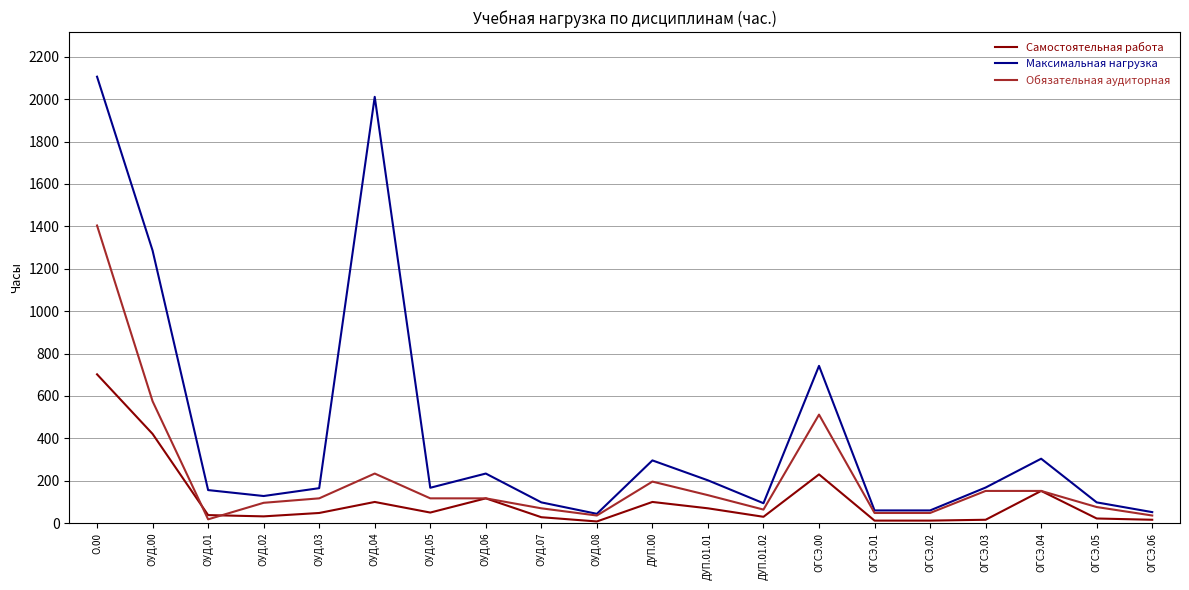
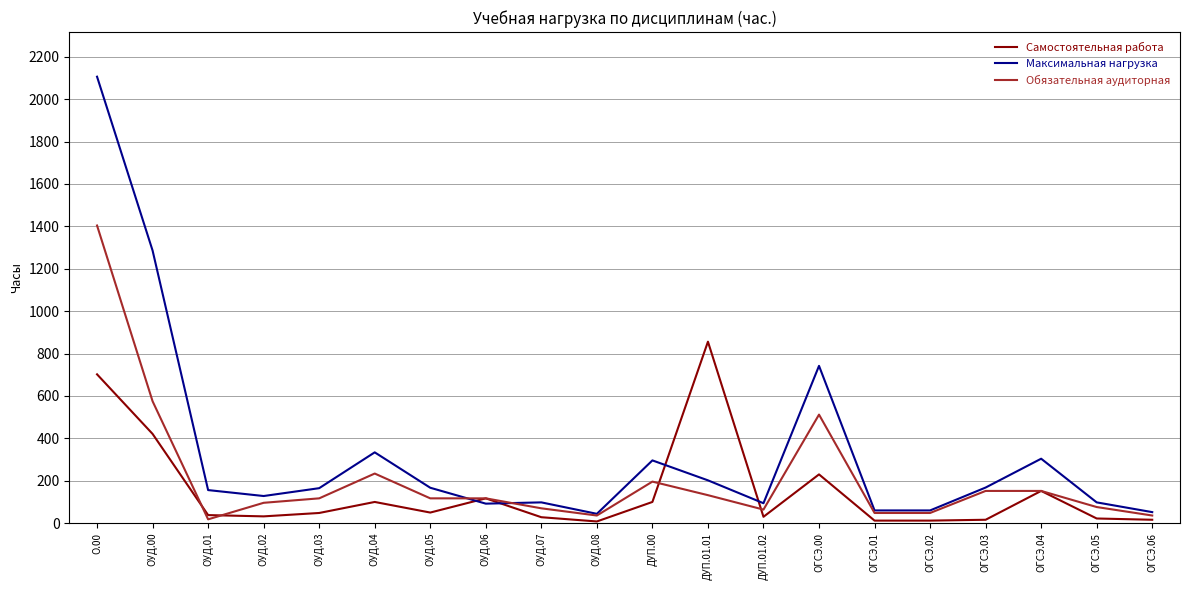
  {
    "Самостоятельная работа": {
      "О.00": 700,
      "ОУД.00": 420,
      "ОУД.01": 40,
      "ОУД.02": 30,
      "ОУД.03": 50,
      "ОУД.04": 100,
      "ОУД.05": 50,
      "ОУД.07": 30,
      "ОУД.08": 10,
      "ДУП.00": 100,
-     "ДУП.01.01": 70,
+     "ДУП.01.01": 860,
      "ДУП.01.02": 30,
      "ОГСЭ.00": 230,
      "ОГСЭ.01": 10,
      "ОГСЭ.02": 10,
      "ОГСЭ.03": 20,
      "ОГСЭ.05": 20,
      "ОГСЭ.06": 20
    },
    "Максимальная нагрузка": {
      "О.00": 2110,
      "ОУД.00": 1290,
      "ОУД.01": 160,
      "ОУД.02": 130,
      "ОУД.03": 170,
-     "ОУД.04": 2010,
+     "ОУД.04": 330,
      "ОУД.05": 170,
-     "ОУД.06": 230,
+     "ОУД.06": 90,
      "ОУД.07": 100,
      "ДУП.00": 300,
      "ДУП.01.01": 200,
      "ДУП.01.02": 90,
      "ОГСЭ.00": 740,
      "ОГСЭ.01": 60,
      "ОГСЭ.02": 60,
      "ОГСЭ.03": 170,
      "ОГСЭ.04": 300,
      "ОГСЭ.05": 100,
      "ОГСЭ.06": 50
    },
    "Обязательная аудиторная": {
      "О.00": 1400,
      "ОУД.00": 580,
      "ОУД.01": 20,
      "ОУД.02": 100,
      "ОУД.03": 120,
      "ОУД.04": 230,
      "ОУД.05": 120,
      "ОУД.07": 70,
      "ДУП.00": 200,
      "ДУП.01.01": 130,
      "ДУП.01.02": 60,
      "ОГСЭ.00": 510,
      "ОГСЭ.01": 50,
      "ОГСЭ.02": 50,
      "ОГСЭ.03": 150,
      "ОГСЭ.05": 80,
      "ОГСЭ.06": 40
    }
  }
